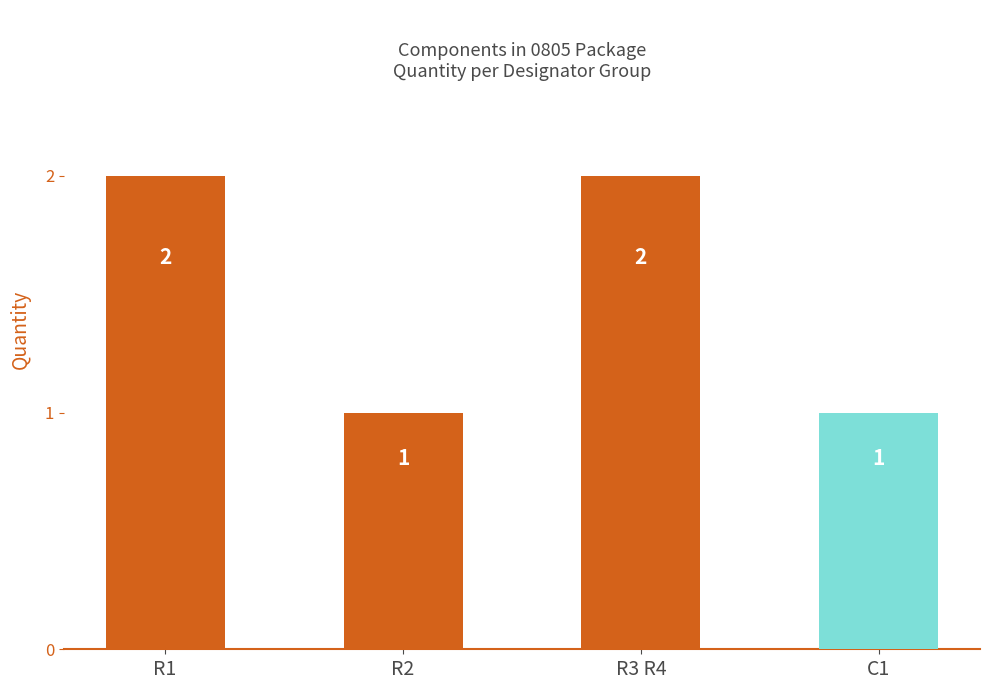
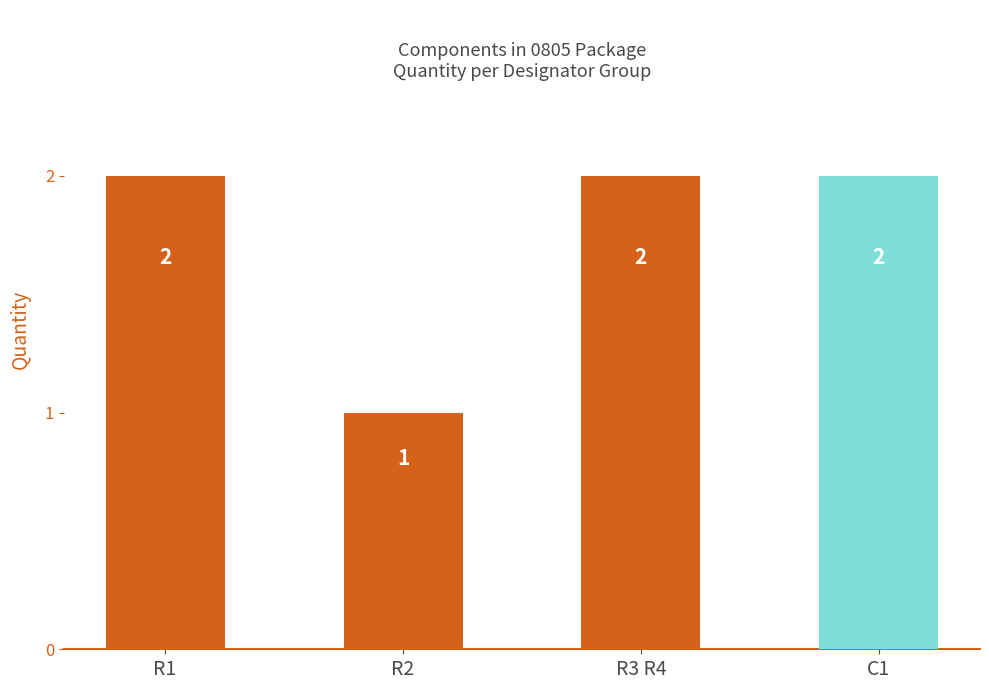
  {
    "R1": 2,
    "R2": 1,
    "R3 R4": 2,
-   "C1": 1
+   "C1": 2
  }
